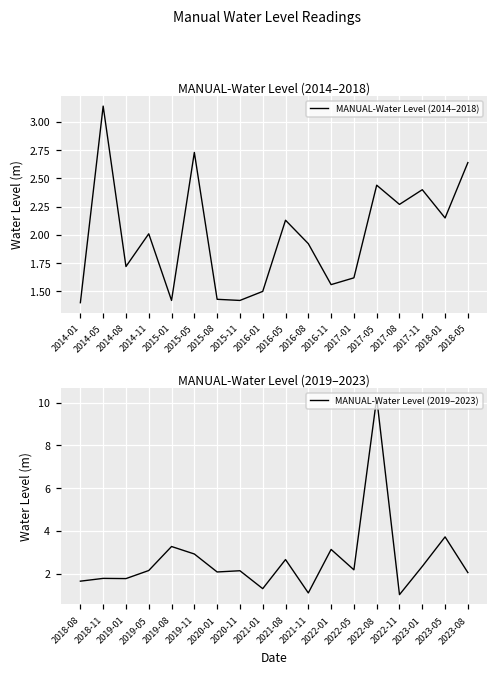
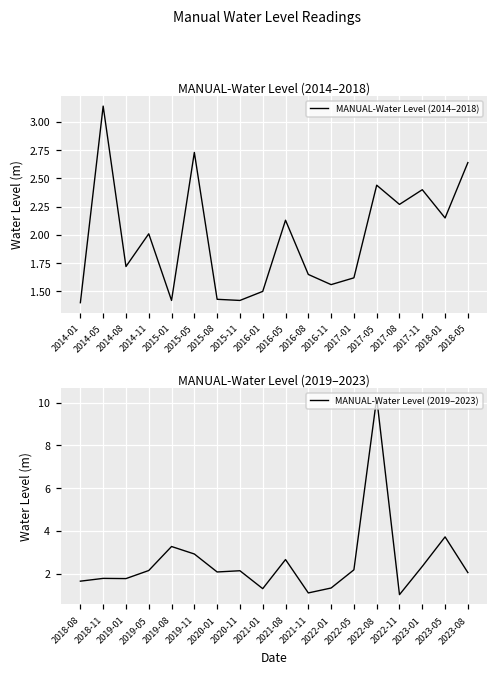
  {
    "MANUAL-Water Level (2014–2018)": {
      "2014-01": 1.40,
      "2014-05": 3.14,
      "2014-08": 1.72,
      "2014-11": 2.01,
      "2015-01": 1.42,
      "2015-05": 2.73,
      "2015-08": 1.43,
      "2015-11": 1.42,
      "2016-01": 1.50,
      "2016-05": 2.13,
-     "2016-08": 1.92,
+     "2016-08": 1.65,
      "2016-11": 1.56,
      "2017-01": 1.62,
      "2017-05": 2.44,
      "2017-08": 2.27,
      "2017-11": 2.40,
      "2018-01": 2.15,
      "2018-05": 2.64
    },
    "MANUAL-Water Level (2019–2023)": {
      "2018-08": 1.6,
      "2018-11": 1.8,
      "2019-01": 1.8,
      "2019-05": 2.1,
      "2019-08": 3.3,
      "2019-11": 2.9,
      "2020-01": 2.1,
      "2020-11": 2.1,
      "2021-01": 1.3,
      "2021-08": 2.7,
      "2021-11": 1.1,
-     "2022-01": 3.1,
+     "2022-01": 1.3,
      "2022-05": 2.2,
      "2022-11": 1.0,
      "2023-01": 2.3,
      "2023-05": 3.7,
      "2023-08": 2.0
    }
  }
